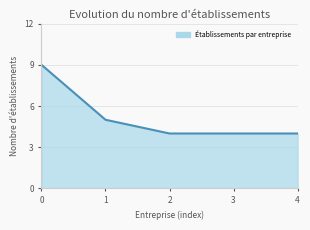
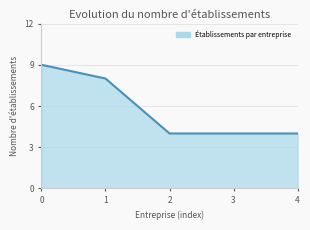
  {
    "0": 9,
-   "1": 5,
+   "1": 8,
    "2": 4,
    "3": 4,
    "4": 4
  }
